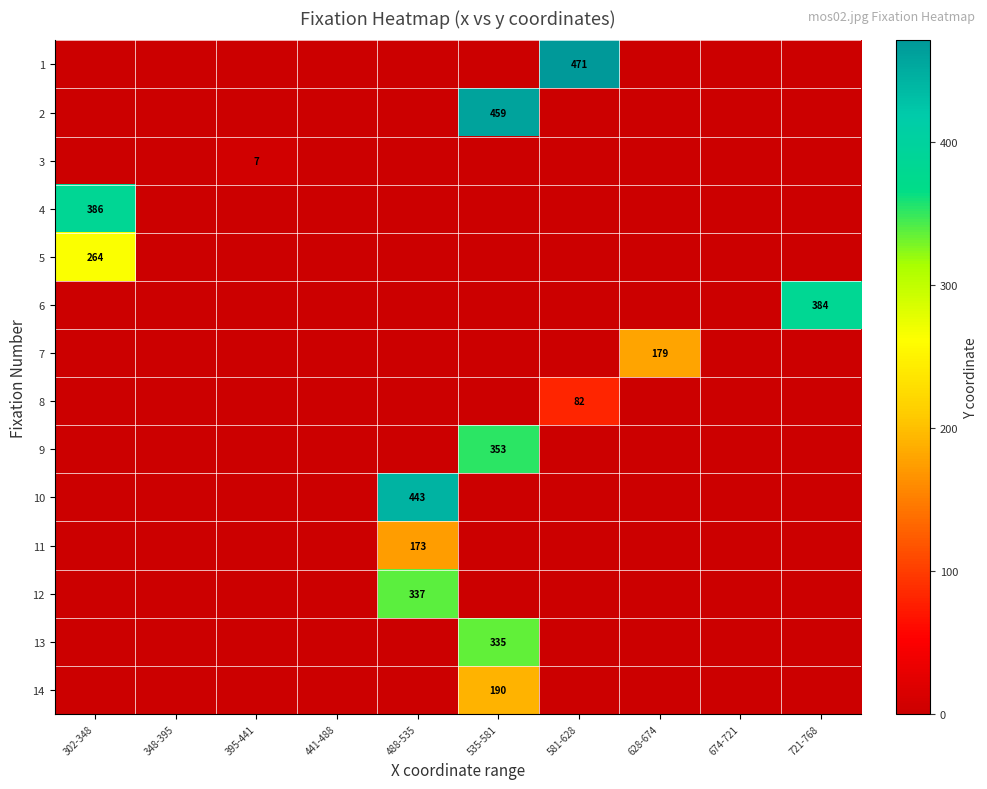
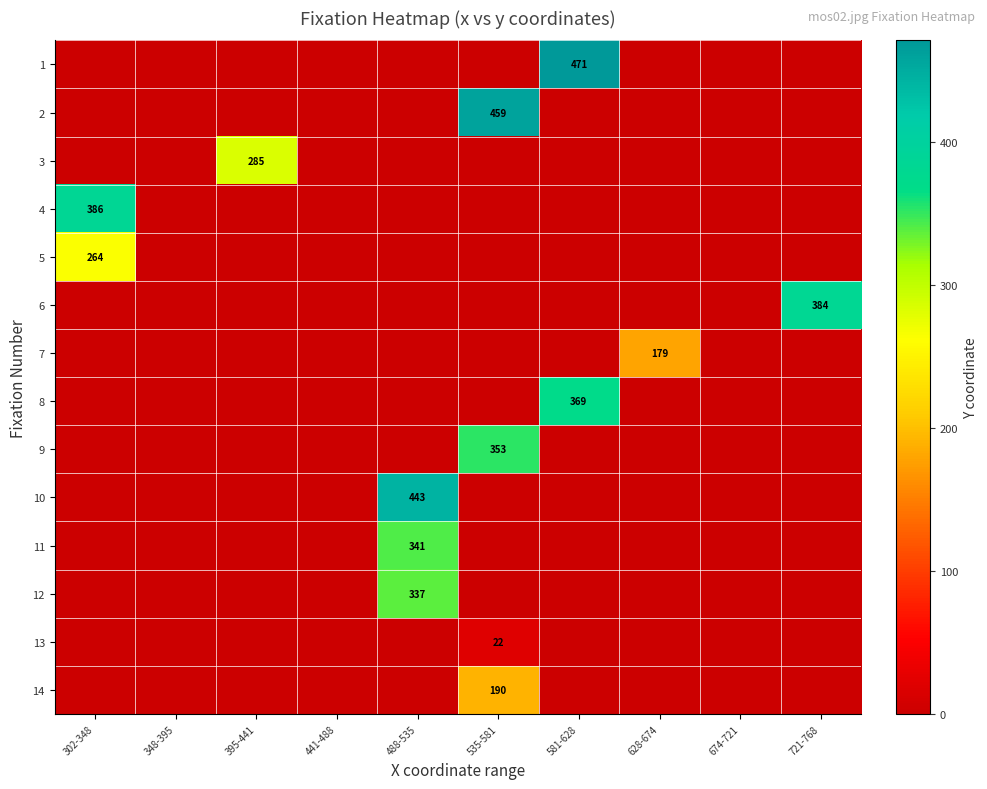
  {
    "1": {
      "581-628": 471
    },
    "2": {
      "535-581": 459
    },
    "3": {
-     "395-441": 7
+     "395-441": 285
    },
    "4": {
      "302-348": 386
    },
    "5": {
      "302-348": 264
    },
    "6": {
      "721-768": 384
    },
    "7": {
      "628-674": 179
    },
    "8": {
-     "581-628": 82
+     "581-628": 369
    },
    "9": {
      "535-581": 353
    },
    "10": {
      "488-535": 443
    },
    "11": {
-     "488-535": 173
+     "488-535": 341
    },
    "12": {
      "488-535": 337
    },
    "13": {
-     "535-581": 335
+     "535-581": 22
    },
    "14": {
      "535-581": 190
    }
  }
